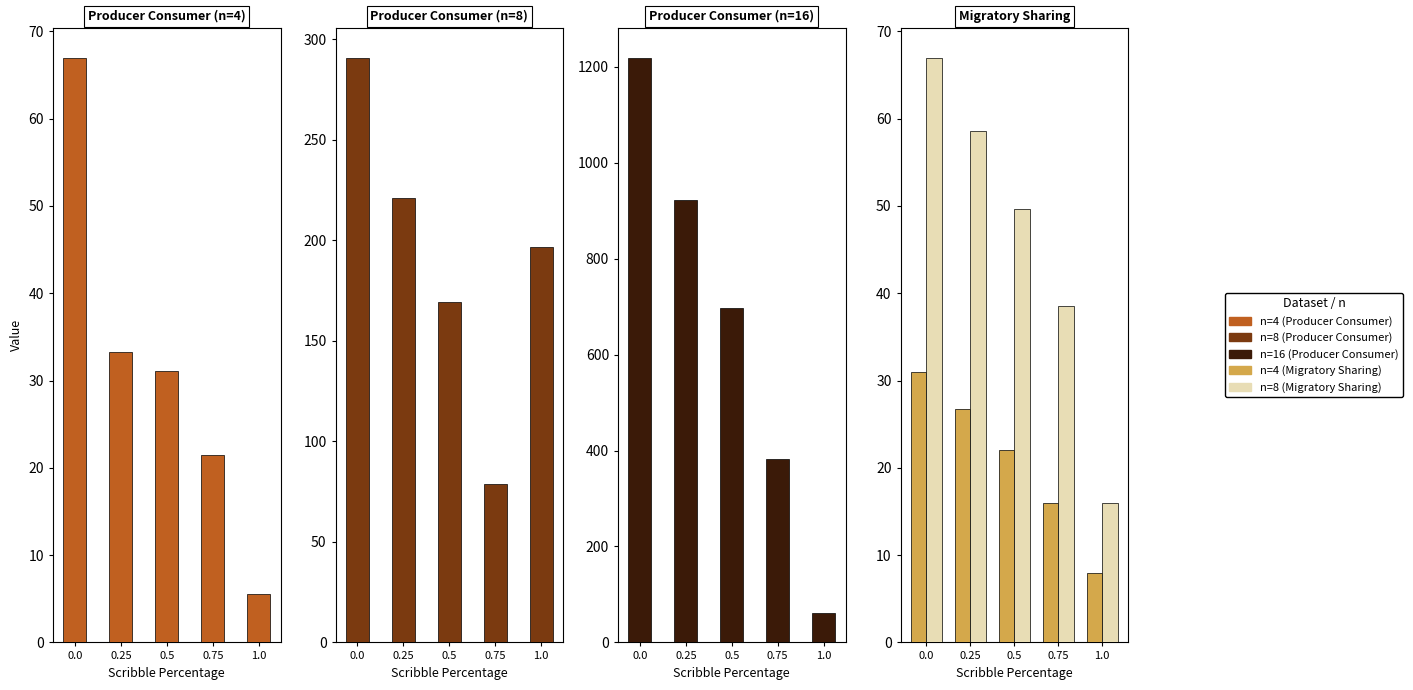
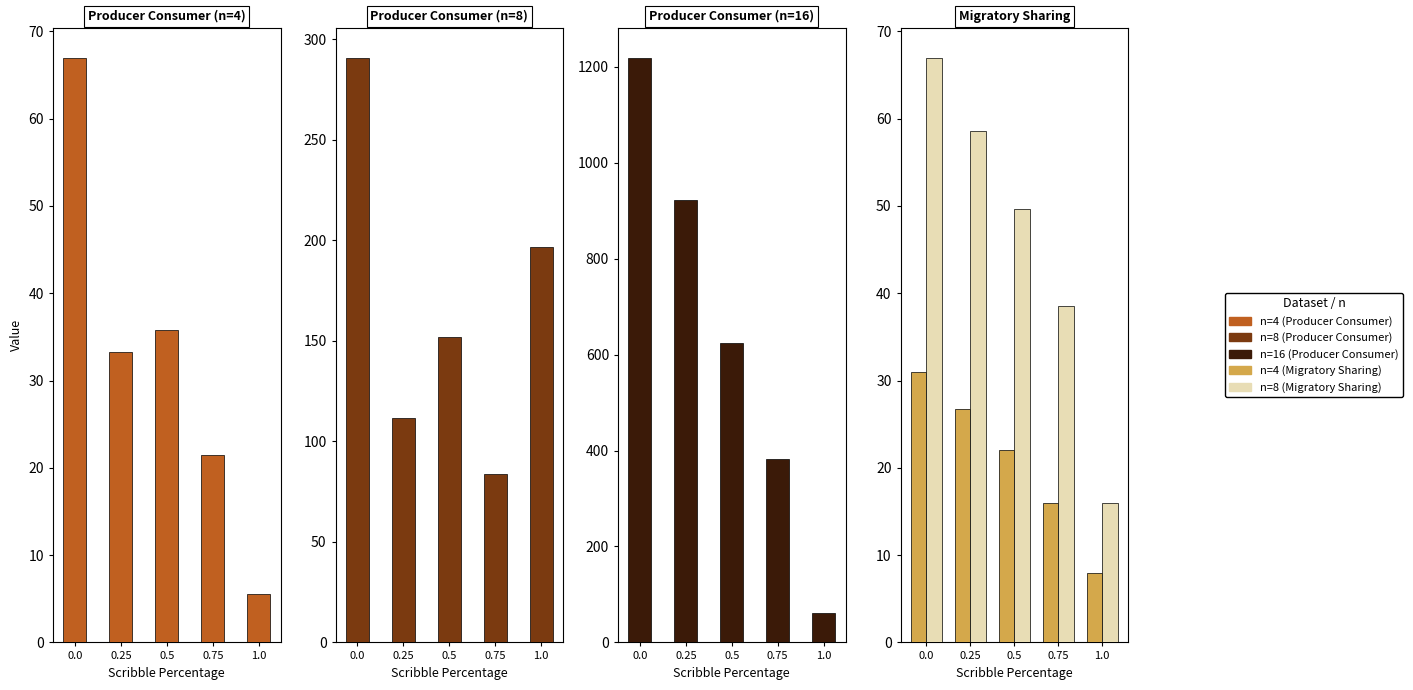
  {
    "Producer Consumer (n=4)": {
      "0.0": 67,
      "0.25": 33,
-     "0.5": 31,
+     "0.5": 36,
      "0.75": 22,
      "1.0": 6
    },
    "Producer Consumer (n=8)": {
      "0.0": 291,
-     "0.25": 221,
-     "0.5": 169,
-     "0.75": 79,
+     "0.25": 112,
+     "0.5": 152,
+     "0.75": 84,
      "1.0": 197
    },
    "Producer Consumer (n=16)": {
      "0.0": 1220,
      "0.25": 920,
-     "0.5": 700,
+     "0.5": 620,
      "0.75": 380,
      "1.0": 60
    }
  }
